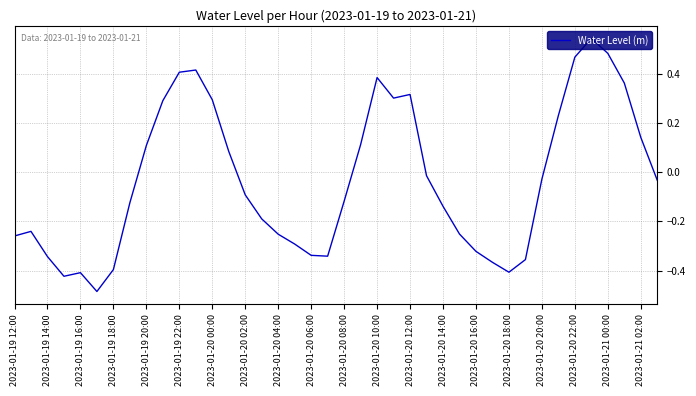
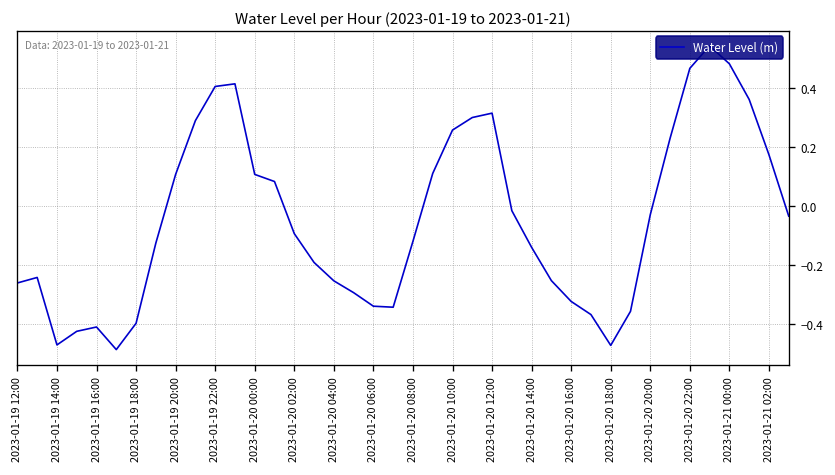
  {
    "2023-01-19 12:00": -0.26,
-   "2023-01-19 14:00": -0.34,
+   "2023-01-19 14:00": -0.47,
    "2023-01-19 16:00": -0.41,
    "2023-01-19 18:00": -0.40,
    "2023-01-19 20:00": 0.11,
    "2023-01-19 22:00": 0.41,
-   "2023-01-20 00:00": 0.29,
+   "2023-01-20 00:00": 0.11,
    "2023-01-20 02:00": -0.09,
    "2023-01-20 04:00": -0.25,
    "2023-01-20 06:00": -0.34,
    "2023-01-20 08:00": -0.12,
-   "2023-01-20 10:00": 0.39,
+   "2023-01-20 10:00": 0.26,
    "2023-01-20 12:00": 0.32,
    "2023-01-20 14:00": -0.14,
    "2023-01-20 16:00": -0.32,
-   "2023-01-20 18:00": -0.41,
+   "2023-01-20 18:00": -0.47,
    "2023-01-20 20:00": -0.03,
    "2023-01-20 22:00": 0.47,
    "2023-01-21 00:00": 0.48,
-   "2023-01-21 02:00": 0.14
+   "2023-01-21 02:00": 0.18
  }
